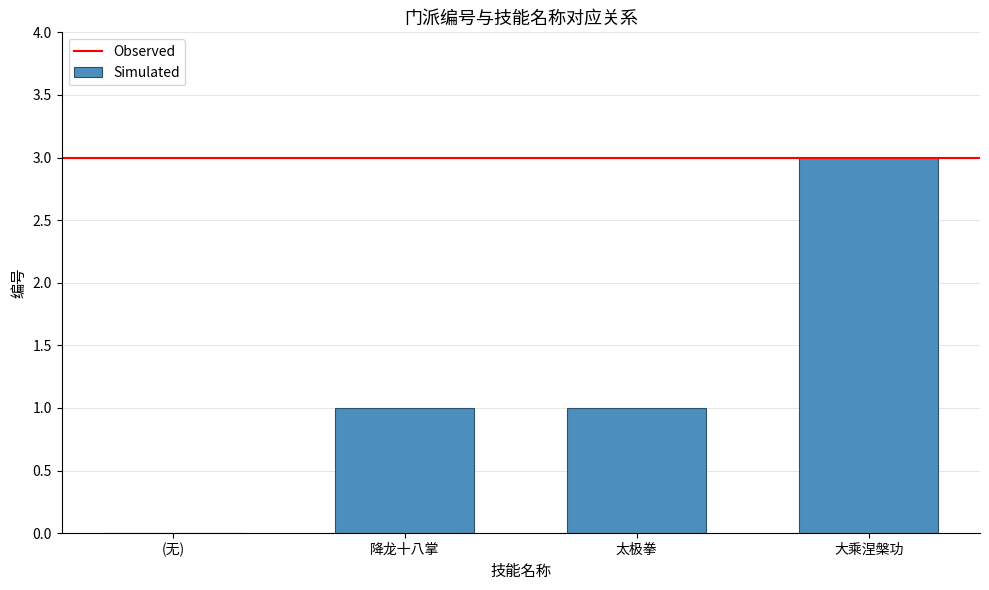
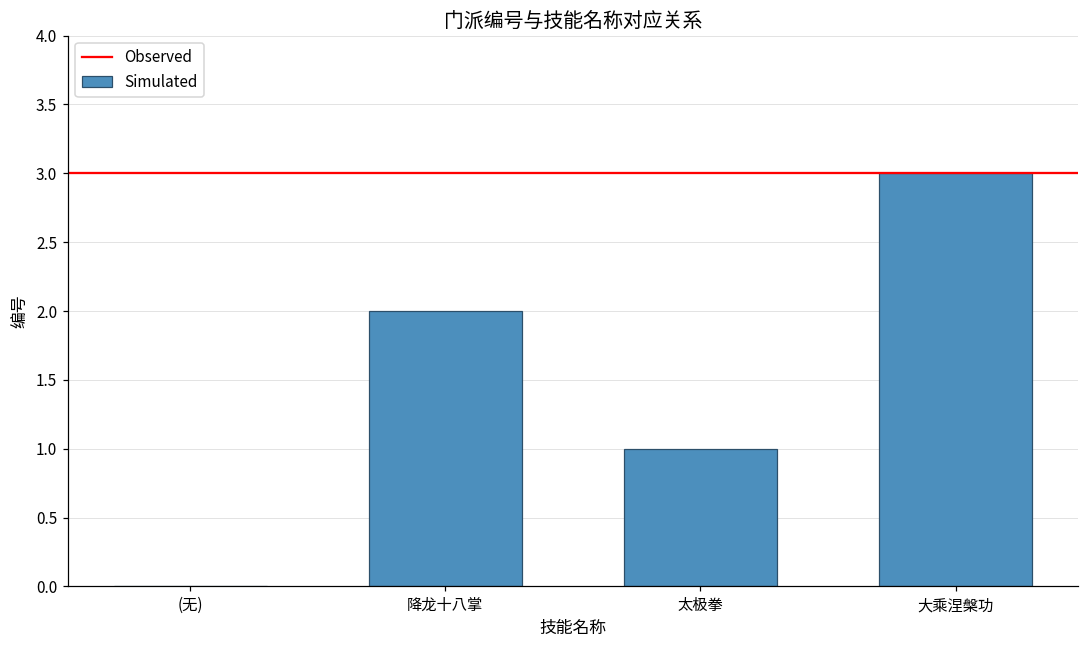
  {
    "(无)": 0,
-   "降龙十八掌": 1,
+   "降龙十八掌": 2,
    "太极拳": 1,
    "大乘涅槃功": 3
  }
